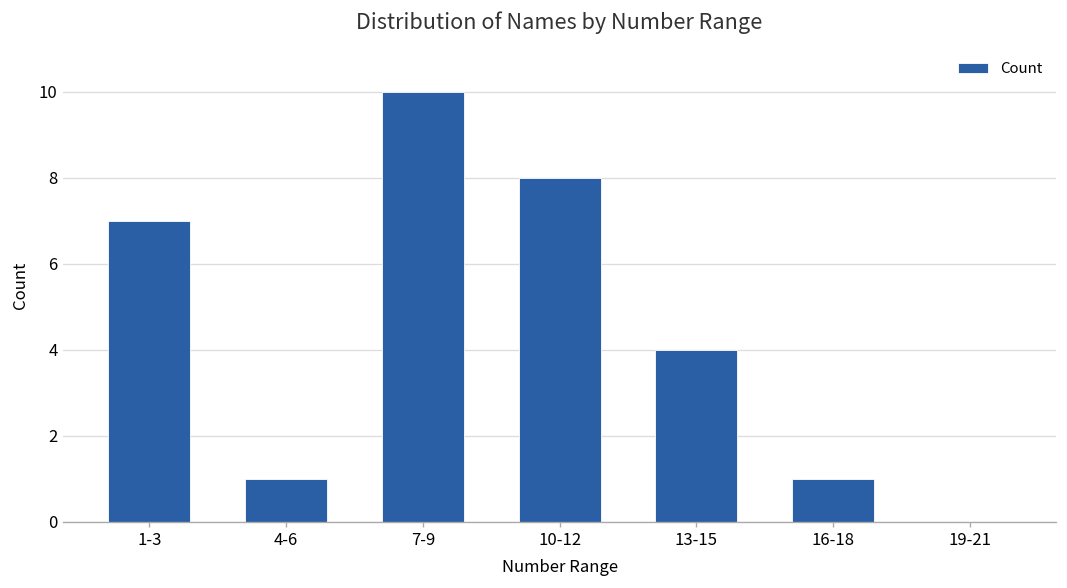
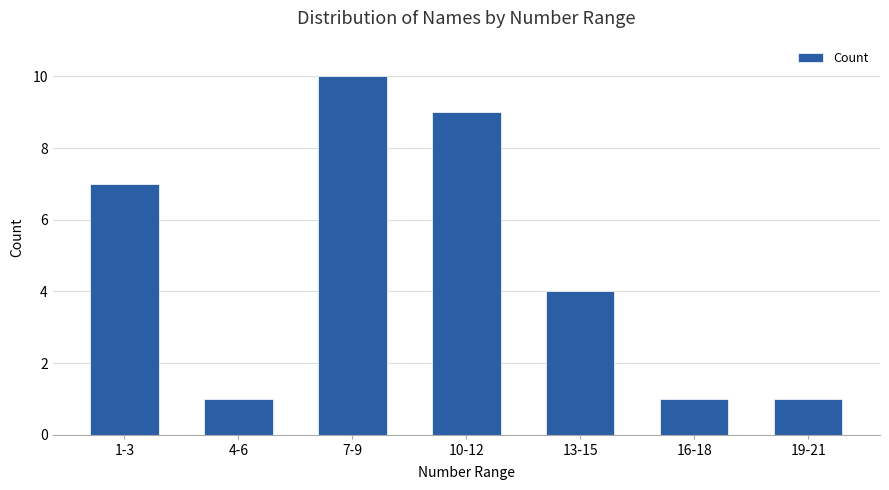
  {
    "1-3": 7,
    "4-6": 1,
    "7-9": 10,
-   "10-12": 8,
+   "10-12": 9,
    "13-15": 4,
    "16-18": 1,
-   "19-21": 0
+   "19-21": 1
  }
